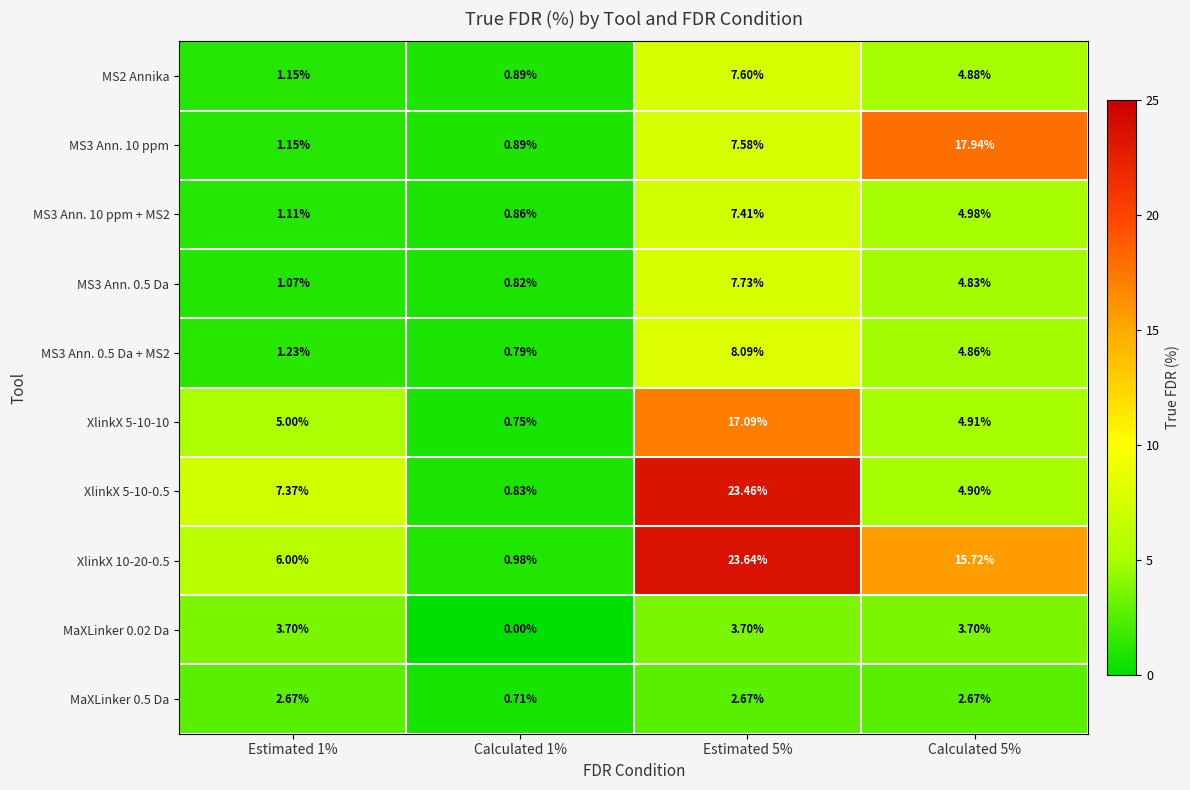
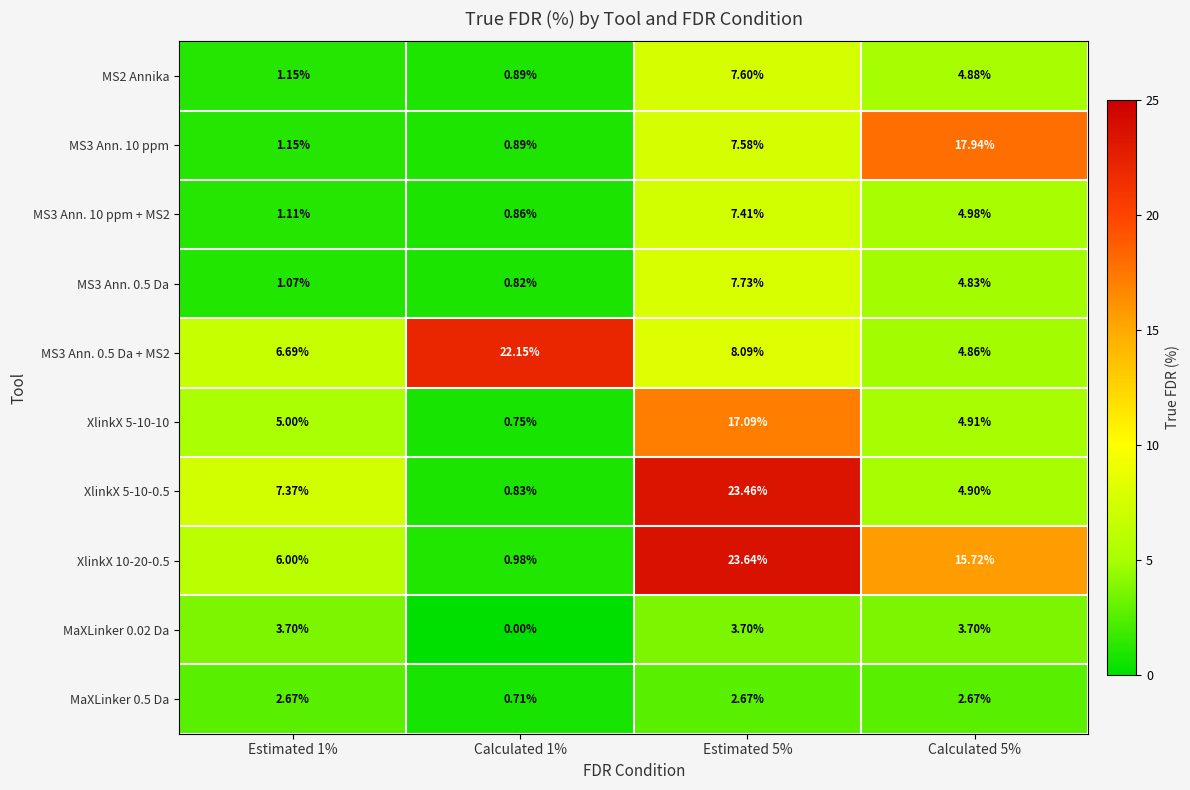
  {
    "MS2 Annika": {
      "Estimated 1%": "1.15%",
      "Calculated 1%": "0.89%",
      "Estimated 5%": "7.60%",
      "Calculated 5%": "4.88%"
    },
    "MS3 Ann. 10 ppm": {
      "Estimated 1%": "1.15%",
      "Calculated 1%": "0.89%",
      "Estimated 5%": "7.58%",
      "Calculated 5%": "17.94%"
    },
    "MS3 Ann. 10 ppm + MS2": {
      "Estimated 1%": "1.11%",
      "Calculated 1%": "0.86%",
      "Estimated 5%": "7.41%",
      "Calculated 5%": "4.98%"
    },
    "MS3 Ann. 0.5 Da": {
      "Estimated 1%": "1.07%",
      "Calculated 1%": "0.82%",
      "Estimated 5%": "7.73%",
      "Calculated 5%": "4.83%"
    },
    "MS3 Ann. 0.5 Da + MS2": {
-     "Estimated 1%": "1.23%",
-     "Calculated 1%": "0.79%",
+     "Estimated 1%": "6.69%",
+     "Calculated 1%": "22.15%",
      "Estimated 5%": "8.09%",
      "Calculated 5%": "4.86%"
    },
    "XlinkX 5-10-10": {
      "Estimated 1%": "5.00%",
      "Calculated 1%": "0.75%",
      "Estimated 5%": "17.09%",
      "Calculated 5%": "4.91%"
    },
    "XlinkX 5-10-0.5": {
      "Estimated 1%": "7.37%",
      "Calculated 1%": "0.83%",
      "Estimated 5%": "23.46%",
      "Calculated 5%": "4.90%"
    },
    "XlinkX 10-20-0.5": {
      "Estimated 1%": "6.00%",
      "Calculated 1%": "0.98%",
      "Estimated 5%": "23.64%",
      "Calculated 5%": "15.72%"
    },
    "MaXLinker 0.02 Da": {
      "Estimated 1%": "3.70%",
      "Calculated 1%": "0.00%",
      "Estimated 5%": "3.70%",
      "Calculated 5%": "3.70%"
    },
    "MaXLinker 0.5 Da": {
      "Estimated 1%": "2.67%",
      "Calculated 1%": "0.71%",
      "Estimated 5%": "2.67%",
      "Calculated 5%": "2.67%"
    }
  }
